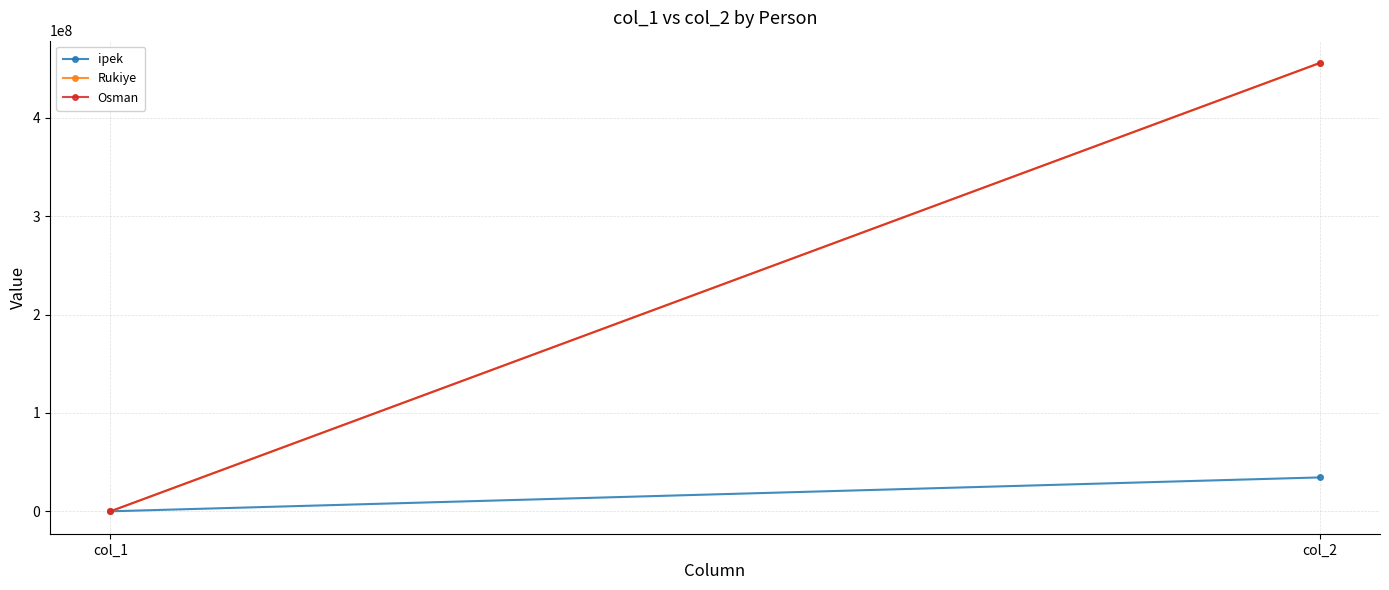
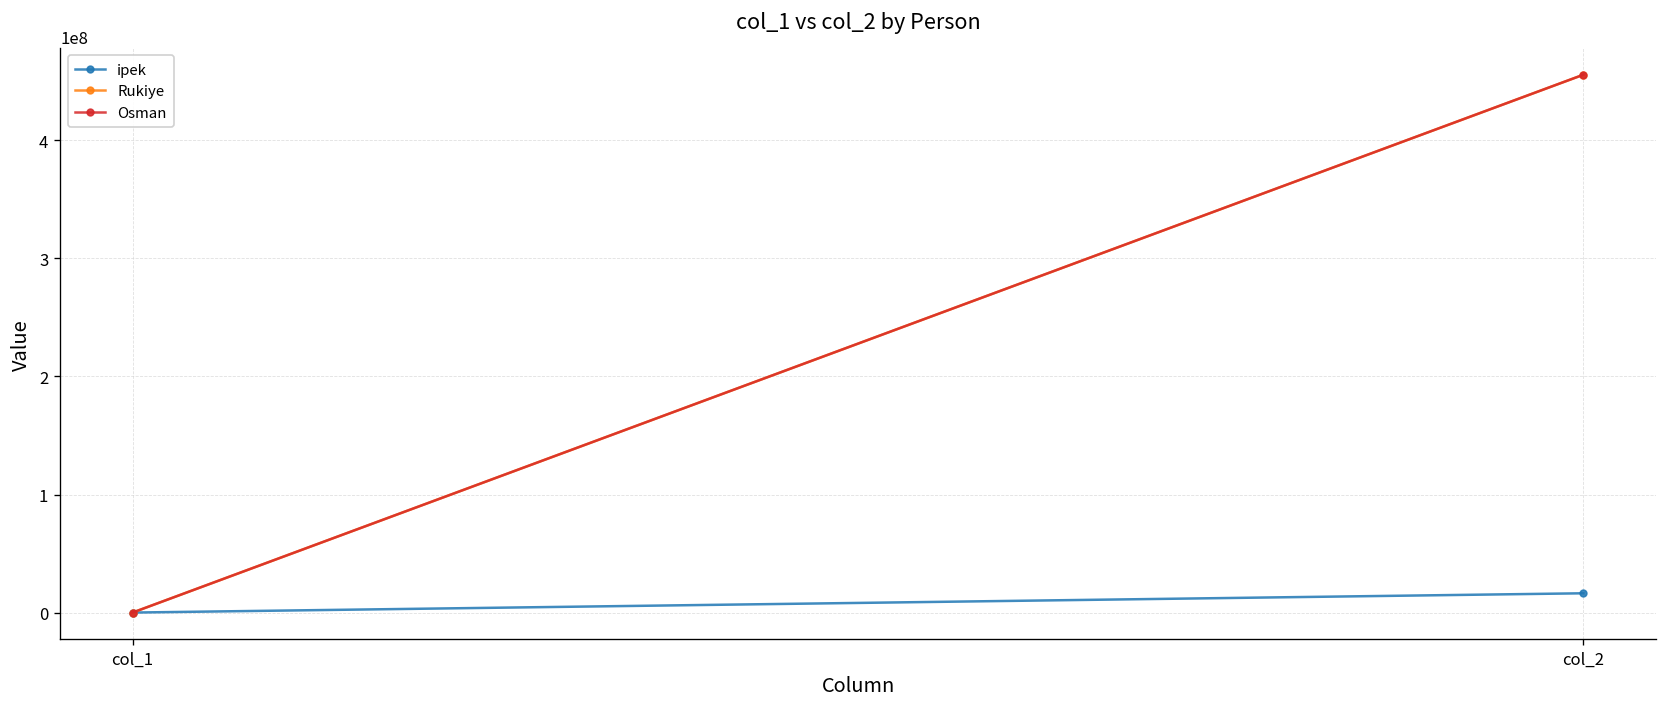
  {
    "ipek": {
-     "col_2": 30000000
+     "col_2": 20000000
    },
    "Osman": {
      "col_2": 460000000
    }
  }
